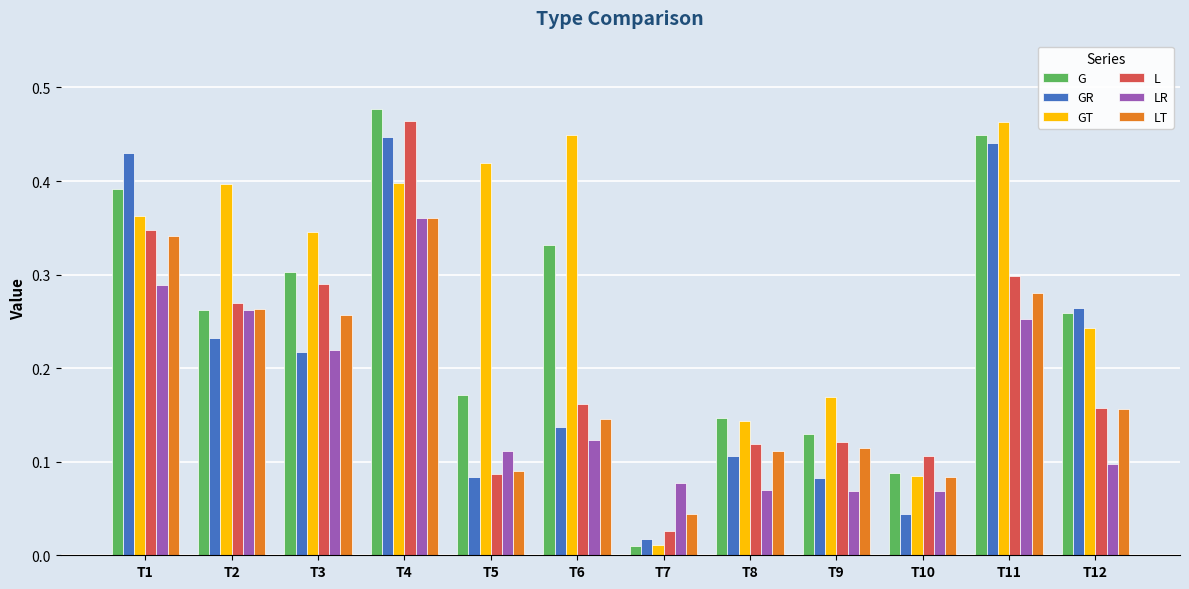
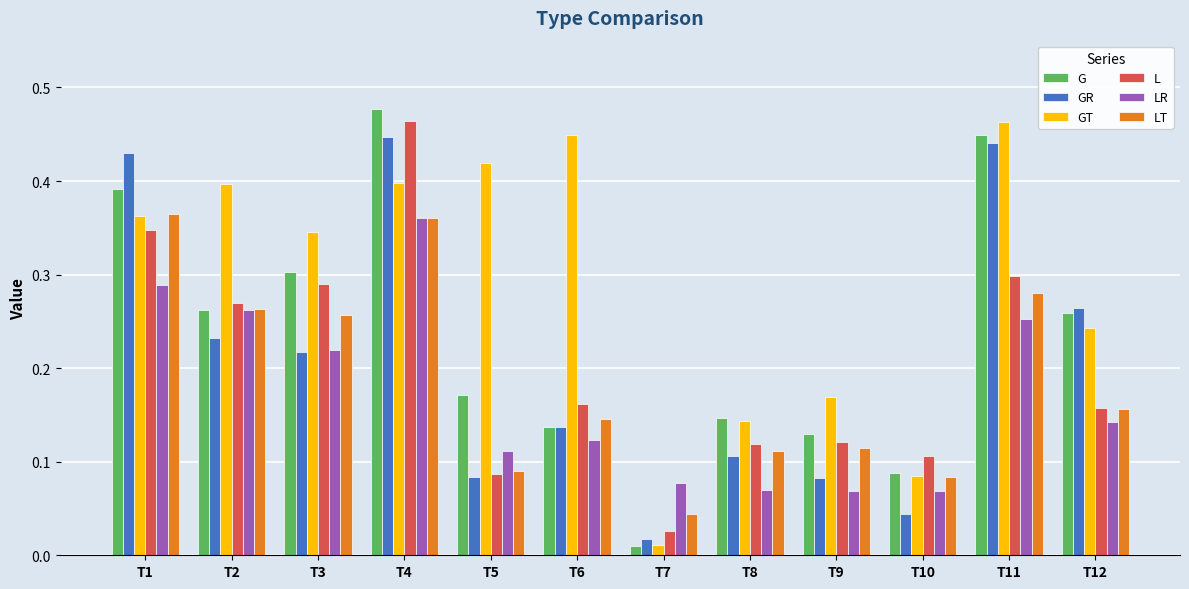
  {
    "G": {
      "T1": 0.39,
      "T2": 0.26,
      "T3": 0.30,
      "T4": 0.48,
      "T5": 0.17,
-     "T6": 0.33,
+     "T6": 0.14,
      "T7": 0.01,
      "T8": 0.15,
      "T9": 0.13,
      "T10": 0.09,
      "T11": 0.45,
      "T12": 0.26
    },
    "GR": {
      "T1": 0.43,
      "T2": 0.23,
      "T3": 0.22,
      "T4": 0.45,
      "T5": 0.08,
      "T6": 0.14,
      "T7": 0.02,
      "T8": 0.11,
      "T9": 0.08,
      "T10": 0.04,
      "T11": 0.44,
      "T12": 0.26
    },
    "GT": {
      "T1": 0.36,
      "T2": 0.40,
      "T3": 0.35,
      "T4": 0.40,
      "T5": 0.42,
      "T6": 0.45,
      "T7": 0.01,
      "T8": 0.14,
      "T9": 0.17,
      "T10": 0.08,
      "T11": 0.46,
      "T12": 0.24
    },
    "L": {
      "T1": 0.35,
      "T2": 0.27,
      "T3": 0.29,
      "T4": 0.46,
      "T5": 0.09,
      "T6": 0.16,
      "T7": 0.03,
      "T8": 0.12,
      "T9": 0.12,
      "T10": 0.11,
      "T11": 0.30,
      "T12": 0.16
    },
    "LR": {
      "T1": 0.29,
      "T2": 0.26,
      "T3": 0.22,
      "T4": 0.36,
      "T5": 0.11,
      "T6": 0.12,
      "T7": 0.08,
      "T8": 0.07,
      "T9": 0.07,
      "T10": 0.07,
      "T11": 0.25,
-     "T12": 0.10
+     "T12": 0.14
    },
    "LT": {
-     "T1": 0.34,
+     "T1": 0.37,
      "T2": 0.26,
      "T3": 0.26,
      "T4": 0.36,
      "T5": 0.09,
      "T6": 0.15,
      "T7": 0.04,
      "T8": 0.11,
      "T9": 0.12,
      "T10": 0.08,
      "T11": 0.28,
      "T12": 0.16
    }
  }
